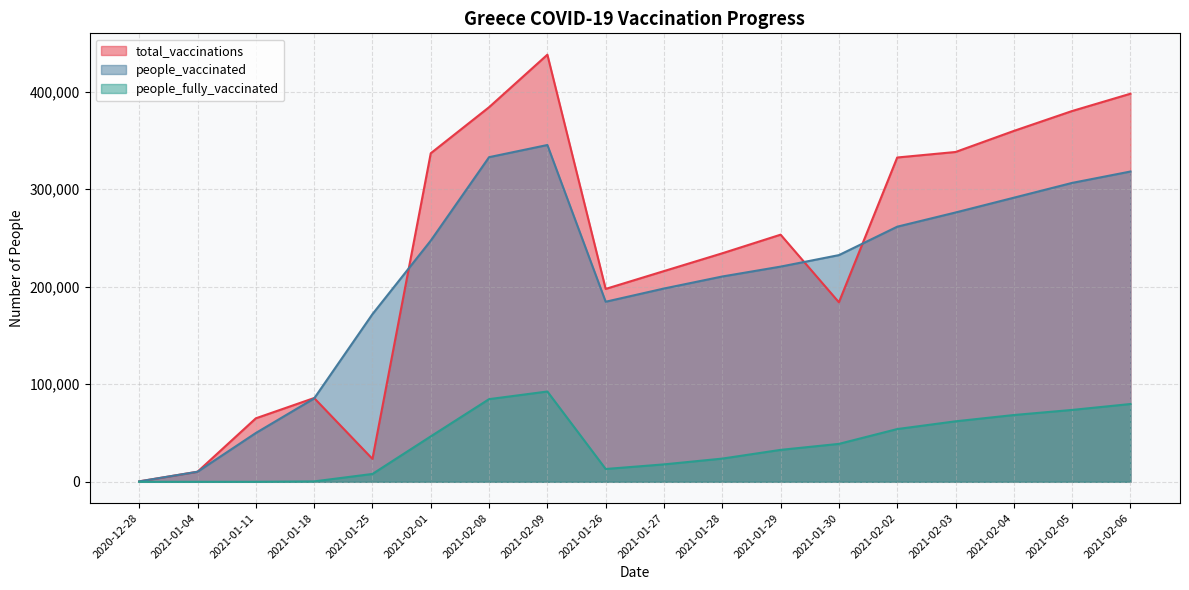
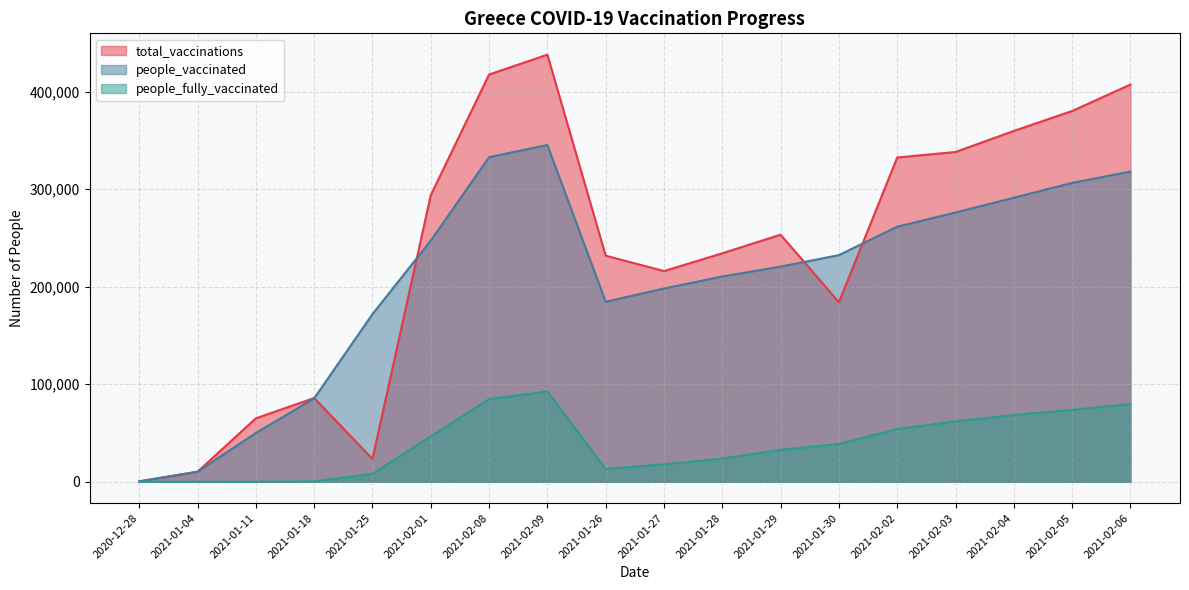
  {
    "total_vaccinations": {
      "2021-01-11": "70,000",
      "2021-01-25": "20,000",
-     "2021-02-01": "340,000",
-     "2021-02-08": "380,000",
+     "2021-02-01": "290,000",
+     "2021-02-08": "420,000",
      "2021-02-09": "440,000",
-     "2021-01-26": "200,000",
+     "2021-01-26": "230,000",
      "2021-01-27": "220,000",
      "2021-01-28": "230,000",
      "2021-01-29": "250,000",
      "2021-01-30": "180,000",
      "2021-02-02": "330,000",
      "2021-02-03": "340,000",
      "2021-02-04": "360,000",
      "2021-02-05": "380,000",
-     "2021-02-06": "400,000"
+     "2021-02-06": "410,000"
    }
  }
